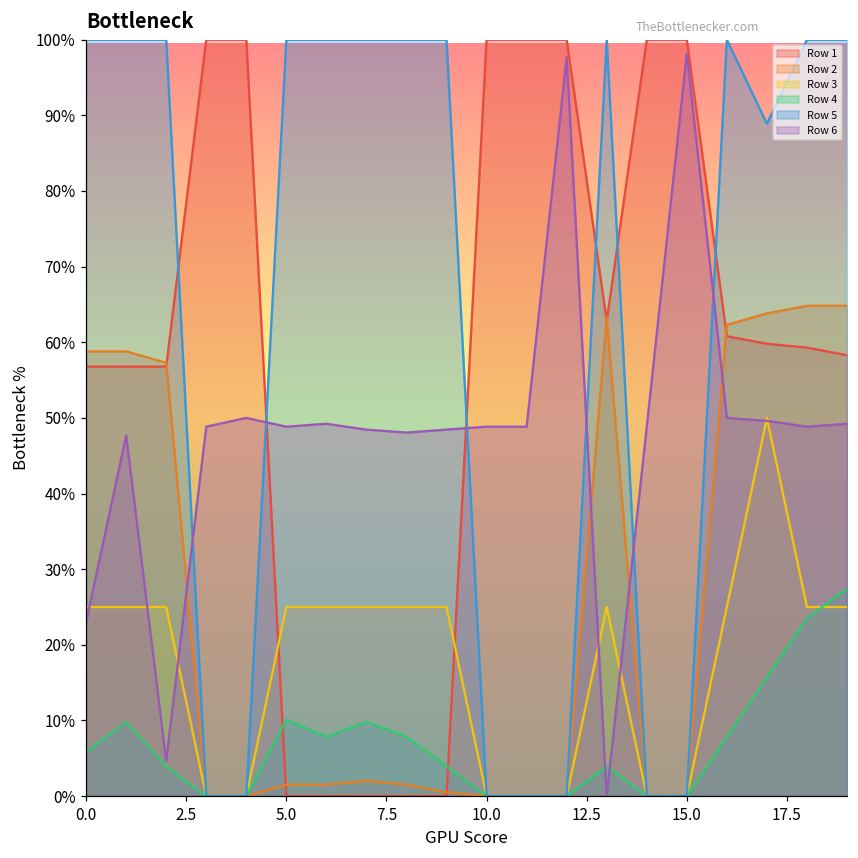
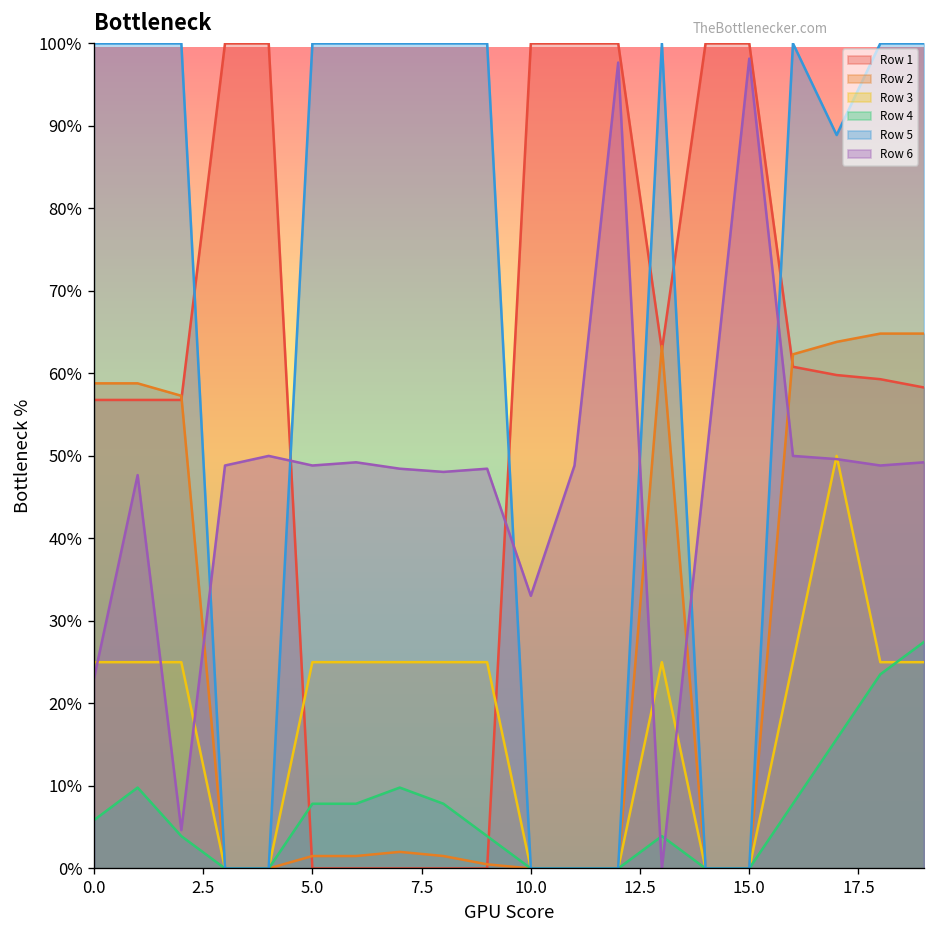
  {
    "Row 4": {
      "0.0": "6%",
-     "5.0": "10%"
+     "5.0": "8%"
    },
    "Row 5": {
      "0.0": "100%",
      "5.0": "100%"
    },
    "Row 6": {
      "0.0": "23%",
      "5.0": "49%",
-     "10.0": "49%",
+     "10.0": "33%",
      "15.0": "98%"
    }
  }
